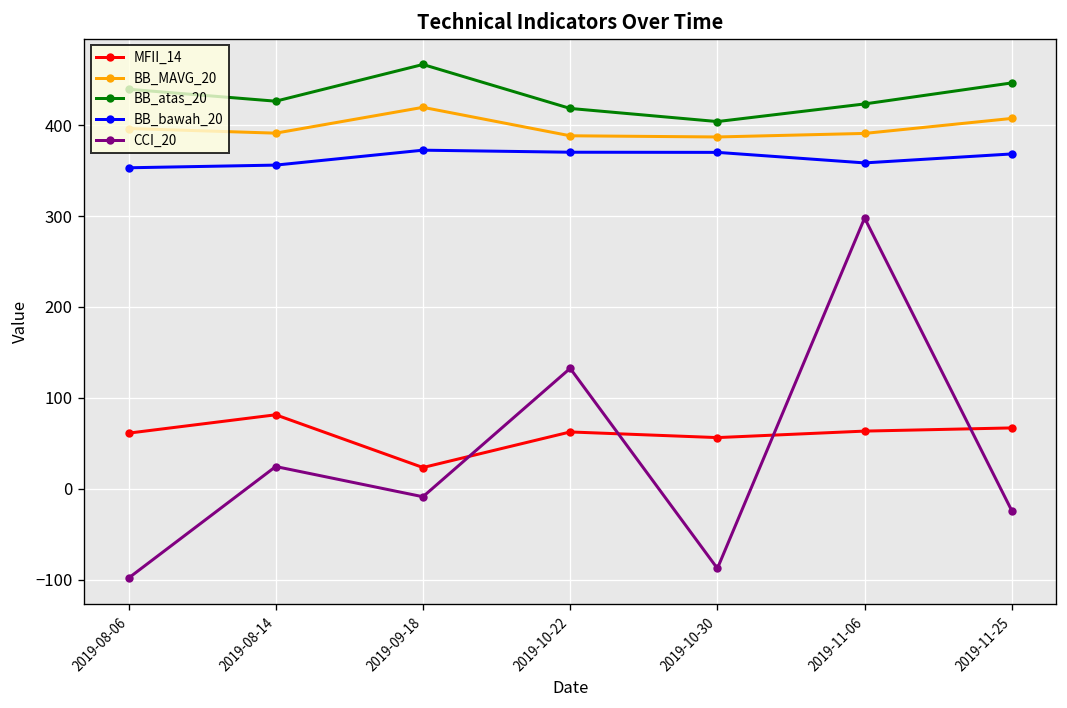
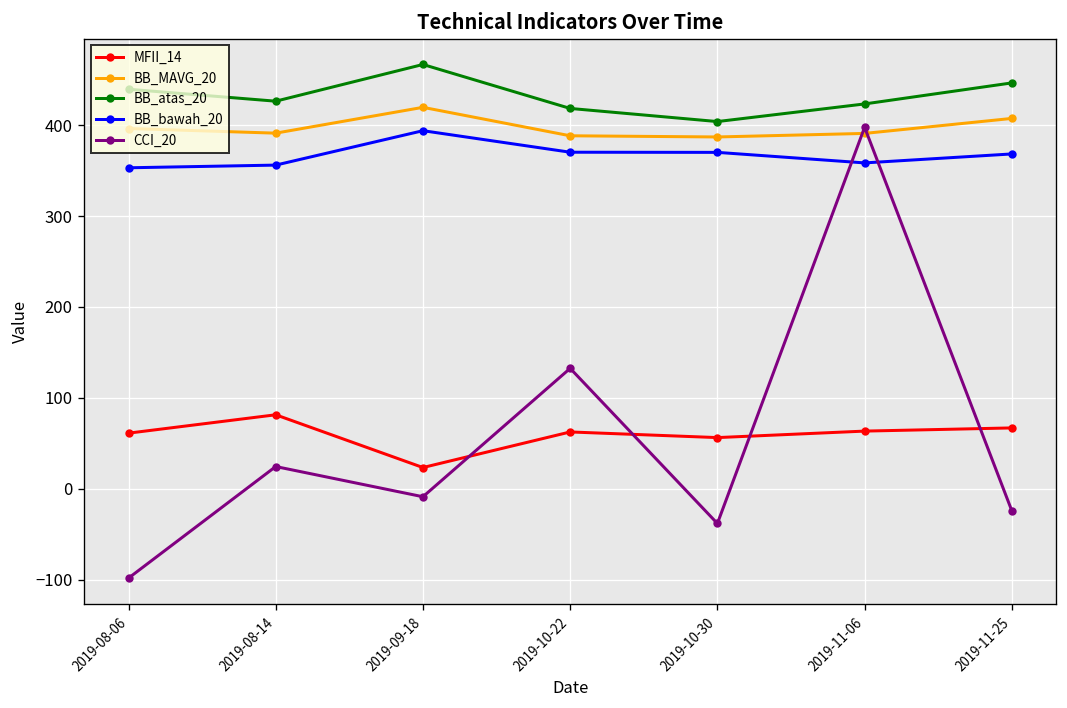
  {
    "MFII_14": {
      "2019-08-06": 60,
      "2019-08-14": 80,
      "2019-09-18": 20,
      "2019-10-22": 60,
      "2019-10-30": 60,
      "2019-11-06": 60,
      "2019-11-25": 70
    },
    "BB_MAVG_20": {
      "2019-08-14": 390,
      "2019-09-18": 420,
      "2019-10-22": 390,
      "2019-10-30": 390,
      "2019-11-06": 390,
      "2019-11-25": 410
    },
    "BB_atas_20": {
      "2019-08-14": 430,
      "2019-09-18": 470,
      "2019-10-22": 420,
      "2019-10-30": 400,
      "2019-11-06": 420,
      "2019-11-25": 450
    },
    "BB_bawah_20": {
      "2019-08-06": 350,
      "2019-08-14": 360,
-     "2019-09-18": 370,
+     "2019-09-18": 390,
      "2019-10-22": 370,
      "2019-10-30": 370,
      "2019-11-06": 360,
      "2019-11-25": 370
    },
    "CCI_20": {
      "2019-08-06": -100,
      "2019-08-14": 20,
      "2019-09-18": -10,
      "2019-10-22": 130,
-     "2019-10-30": -90,
-     "2019-11-06": 300,
+     "2019-10-30": -40,
+     "2019-11-06": 400,
      "2019-11-25": -20
    }
  }
